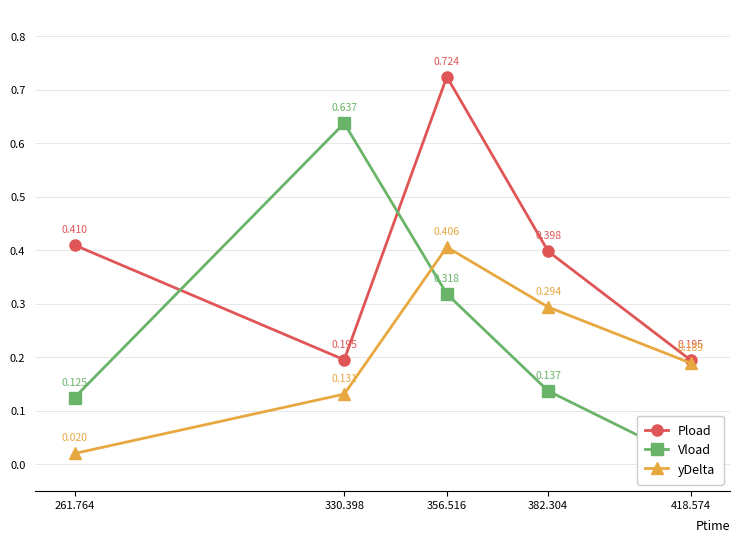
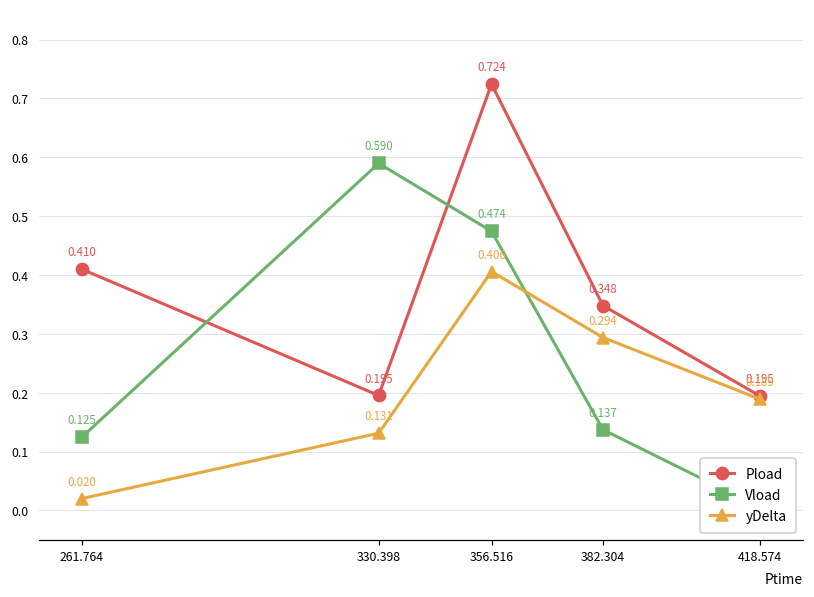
  {
    "Pload": {
      "261.764": 0.410,
      "330.398": 0.195,
      "356.516": 0.724,
-     "382.304": 0.398
+     "382.304": 0.348
    },
    "Vload": {
      "261.764": 0.125,
-     "330.398": 0.637,
-     "356.516": 0.318,
+     "330.398": 0.590,
+     "356.516": 0.474,
      "382.304": 0.137
    },
    "yDelta": {
      "261.764": 0.020,
      "330.398": 0.131,
      "356.516": 0.406,
      "382.304": 0.294
    }
  }
